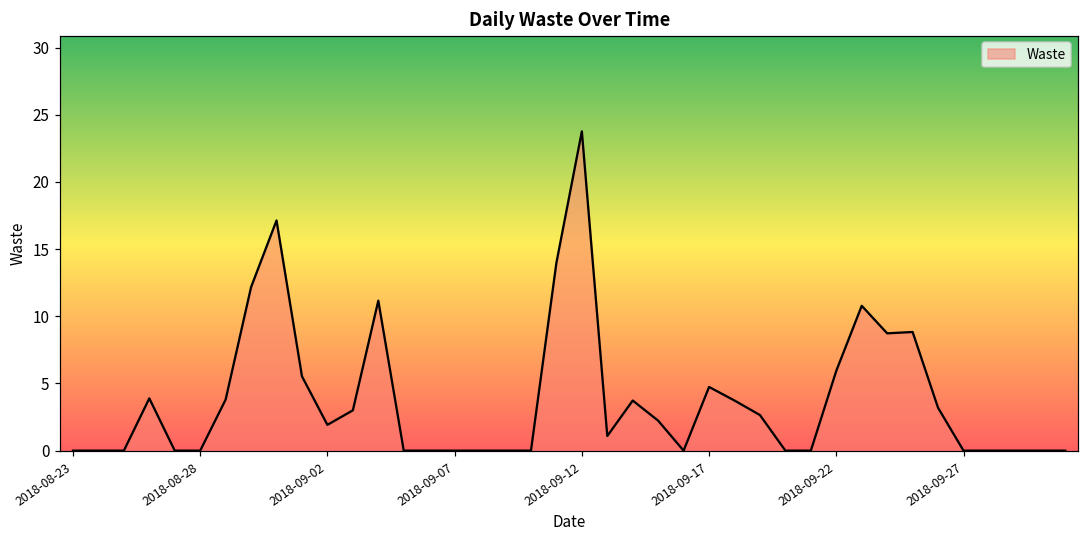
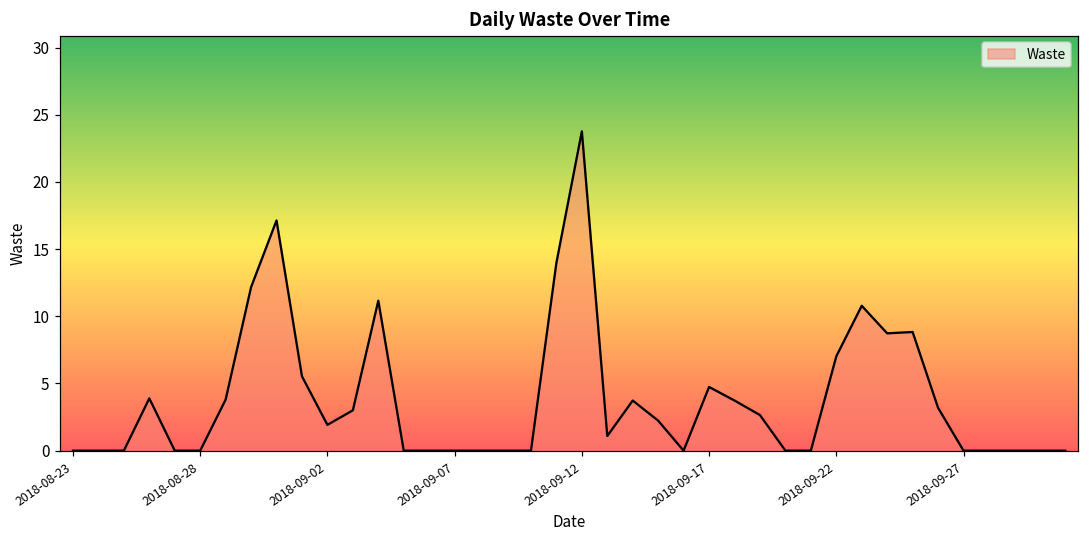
  {
    "2018-08-23": 0.0,
    "2018-08-28": 0.0,
    "2018-09-02": 1.9,
    "2018-09-07": 0.0,
    "2018-09-12": 23.8,
    "2018-09-17": 4.7,
-   "2018-09-22": 5.9,
+   "2018-09-22": 7.0,
    "2018-09-27": 0.0
  }
